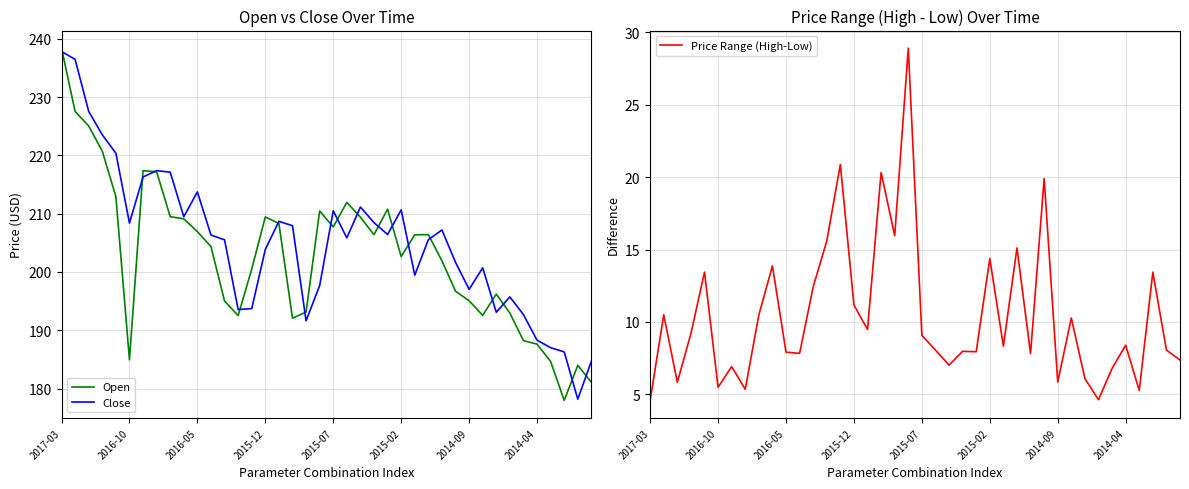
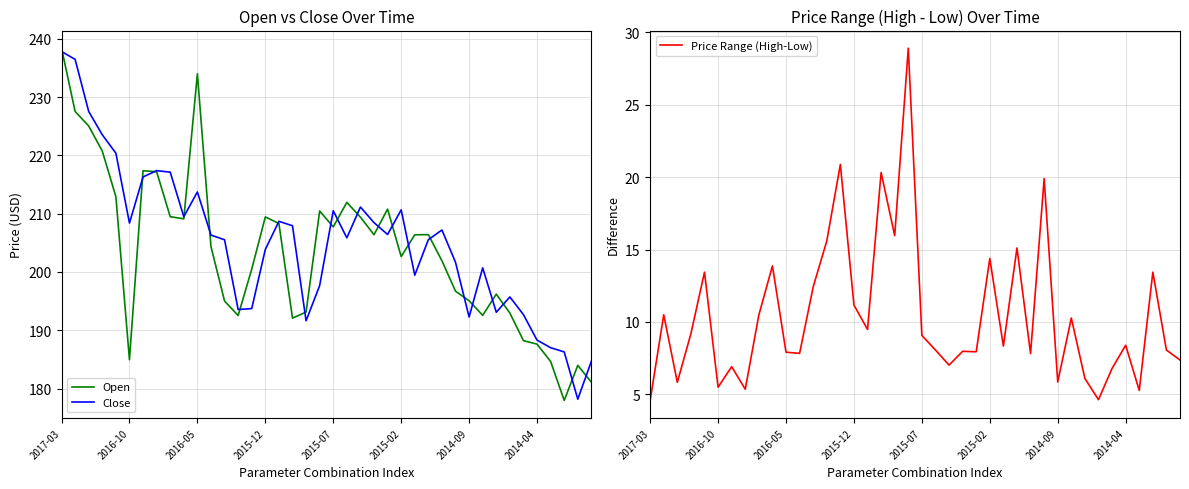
  {
    "Open vs Close Over Time": {
      "Open": {
        "2017-03": 238,
        "2016-10": 185,
-       "2016-05": 207,
+       "2016-05": 234,
        "2015-12": 209,
        "2015-07": 208,
        "2015-02": 203,
        "2014-09": 195,
        "2014-04": 188
      },
      "Close": {
        "2017-03": 238,
        "2016-10": 208,
        "2016-05": 214,
        "2015-12": 204,
        "2015-07": 211,
        "2015-02": 211,
-       "2014-09": 197,
+       "2014-09": 192,
        "2014-04": 188
      }
    },
    "Price Range (High - Low) Over Time": {
      "2017-03": 4.6,
      "2016-10": 5.5,
      "2016-05": 7.9,
      "2015-12": 11.2,
      "2015-07": 9.1,
      "2015-02": 14.4,
      "2014-09": 5.8,
      "2014-04": 8.4
    }
  }
